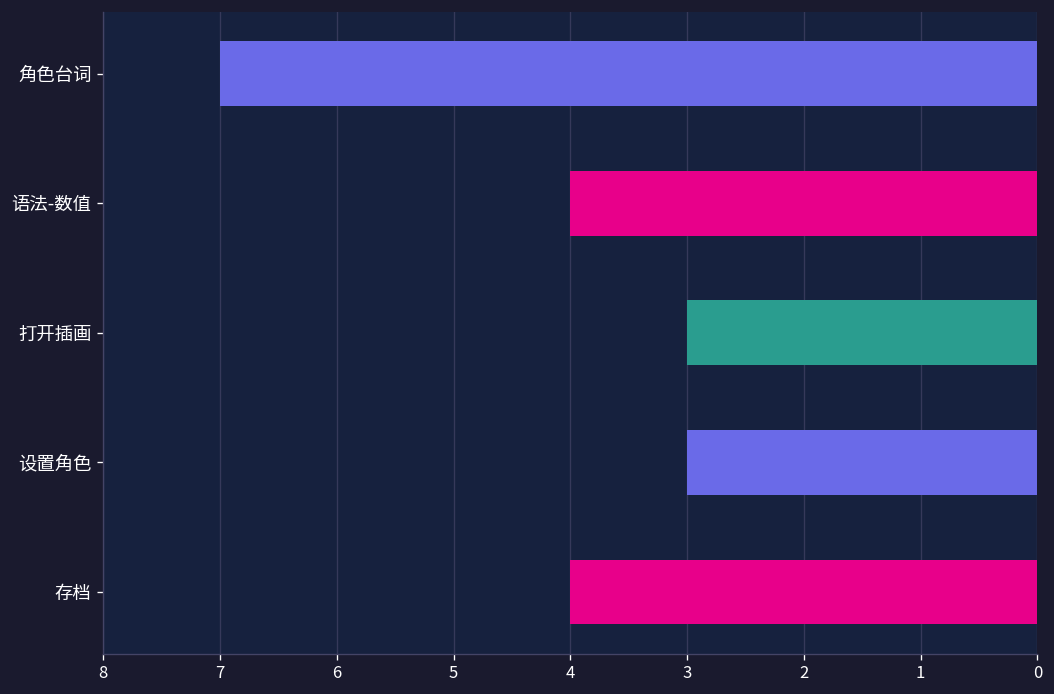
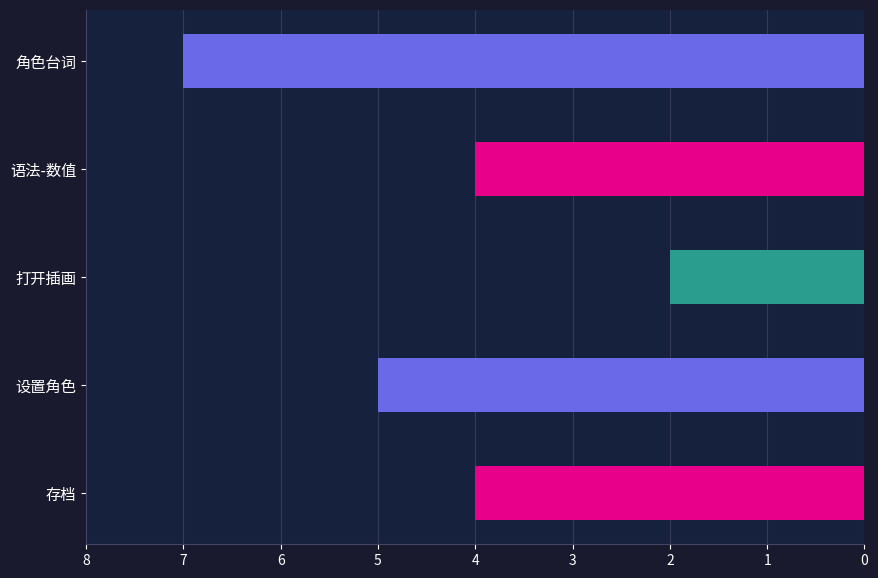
  {
    "角色台词": 7,
    "语法-数值": 4,
-   "打开插画": 3,
-   "设置角色": 3,
+   "打开插画": 2,
+   "设置角色": 5,
    "存档": 4
  }
